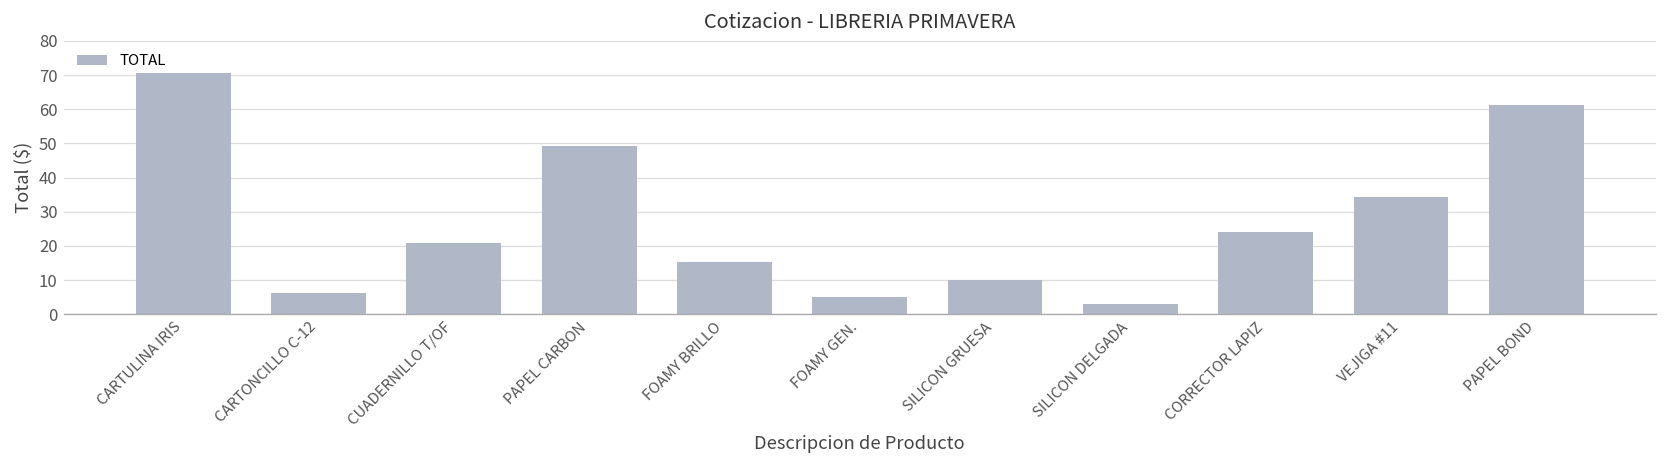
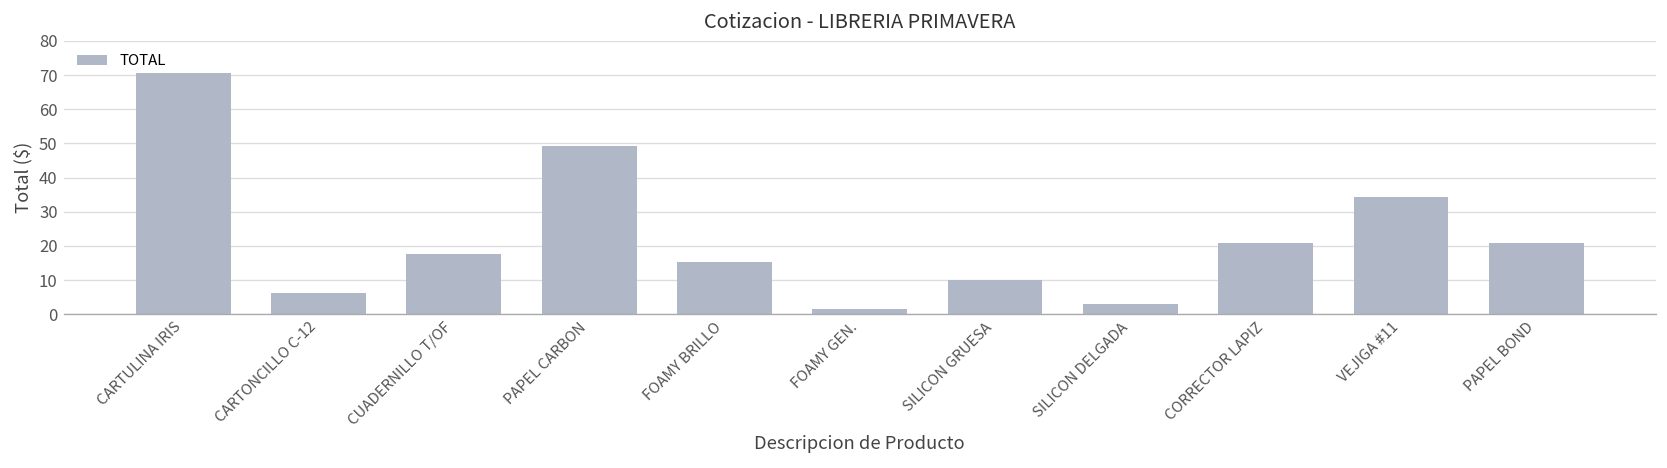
  {
    "CARTULINA IRIS": 71,
    "CARTONCILLO C-12": 6,
-   "CUADERNILLO T/OF": 21,
+   "CUADERNILLO T/OF": 18,
    "PAPEL CARBON": 49,
    "FOAMY BRILLO": 15,
-   "FOAMY GEN.": 5,
+   "FOAMY GEN.": 2,
    "SILICON GRUESA": 10,
    "SILICON DELGADA": 3,
-   "CORRECTOR LAPIZ": 24,
+   "CORRECTOR LAPIZ": 21,
    "VEJIGA #11": 34,
-   "PAPEL BOND": 61
+   "PAPEL BOND": 21
  }
